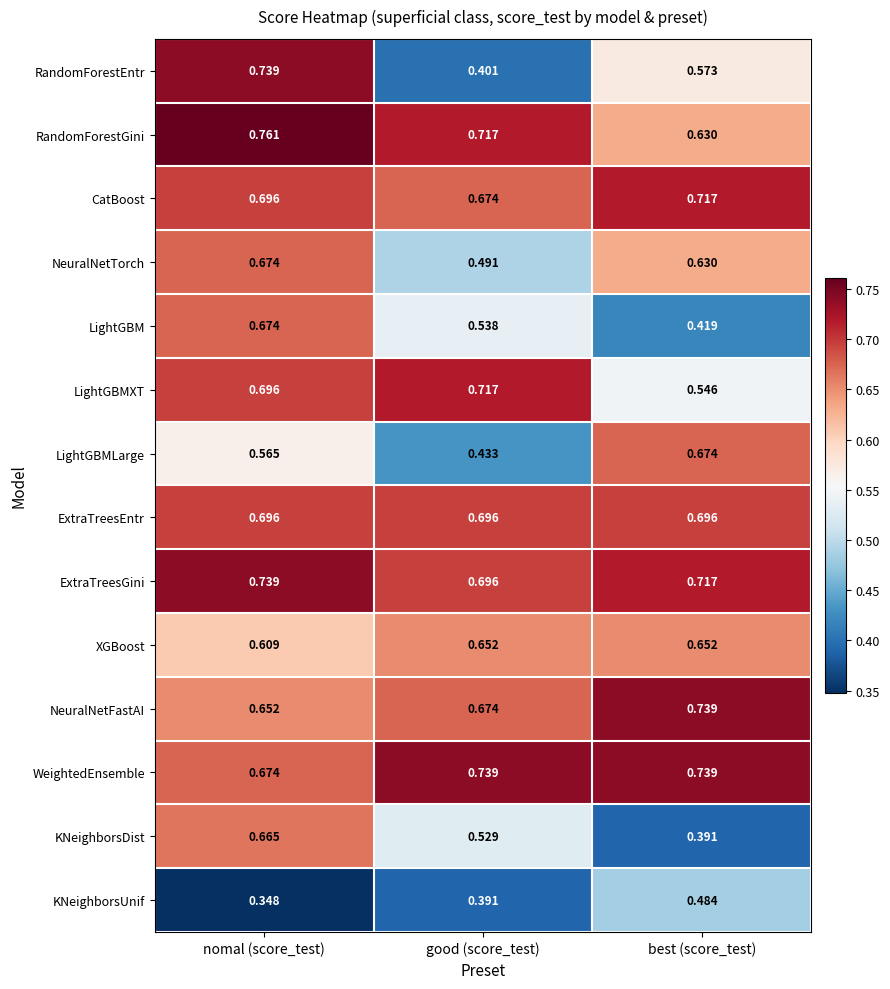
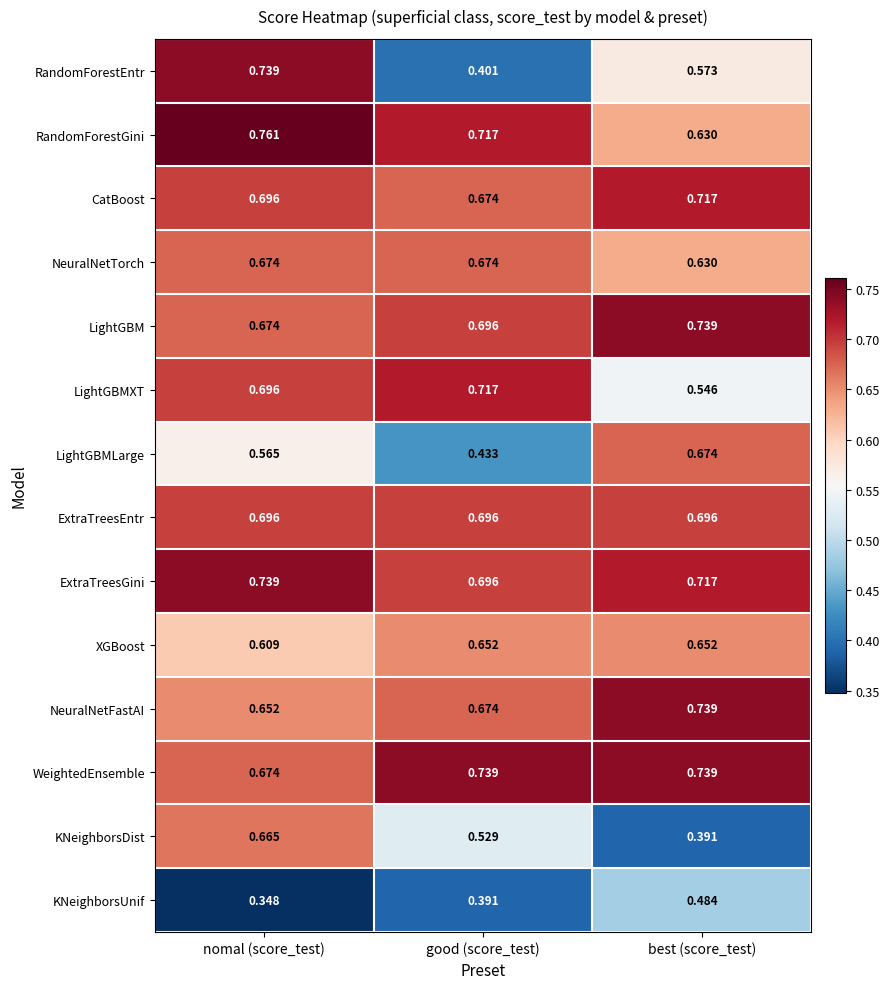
  {
    "RandomForestEntr": {
      "nomal (score_test)": 0.739,
      "good (score_test)": 0.401,
      "best (score_test)": 0.573
    },
    "RandomForestGini": {
      "nomal (score_test)": 0.761,
      "good (score_test)": 0.717,
      "best (score_test)": 0.630
    },
    "CatBoost": {
      "nomal (score_test)": 0.696,
      "good (score_test)": 0.674,
      "best (score_test)": 0.717
    },
    "NeuralNetTorch": {
      "nomal (score_test)": 0.674,
-     "good (score_test)": 0.491,
+     "good (score_test)": 0.674,
      "best (score_test)": 0.630
    },
    "LightGBM": {
      "nomal (score_test)": 0.674,
-     "good (score_test)": 0.538,
-     "best (score_test)": 0.419
+     "good (score_test)": 0.696,
+     "best (score_test)": 0.739
    },
    "LightGBMXT": {
      "nomal (score_test)": 0.696,
      "good (score_test)": 0.717,
      "best (score_test)": 0.546
    },
    "LightGBMLarge": {
      "nomal (score_test)": 0.565,
      "good (score_test)": 0.433,
      "best (score_test)": 0.674
    },
    "ExtraTreesEntr": {
      "nomal (score_test)": 0.696,
      "good (score_test)": 0.696,
      "best (score_test)": 0.696
    },
    "ExtraTreesGini": {
      "nomal (score_test)": 0.739,
      "good (score_test)": 0.696,
      "best (score_test)": 0.717
    },
    "XGBoost": {
      "nomal (score_test)": 0.609,
      "good (score_test)": 0.652,
      "best (score_test)": 0.652
    },
    "NeuralNetFastAI": {
      "nomal (score_test)": 0.652,
      "good (score_test)": 0.674,
      "best (score_test)": 0.739
    },
    "WeightedEnsemble": {
      "nomal (score_test)": 0.674,
      "good (score_test)": 0.739,
      "best (score_test)": 0.739
    },
    "KNeighborsDist": {
      "nomal (score_test)": 0.665,
      "good (score_test)": 0.529,
      "best (score_test)": 0.391
    },
    "KNeighborsUnif": {
      "nomal (score_test)": 0.348,
      "good (score_test)": 0.391,
      "best (score_test)": 0.484
    }
  }
